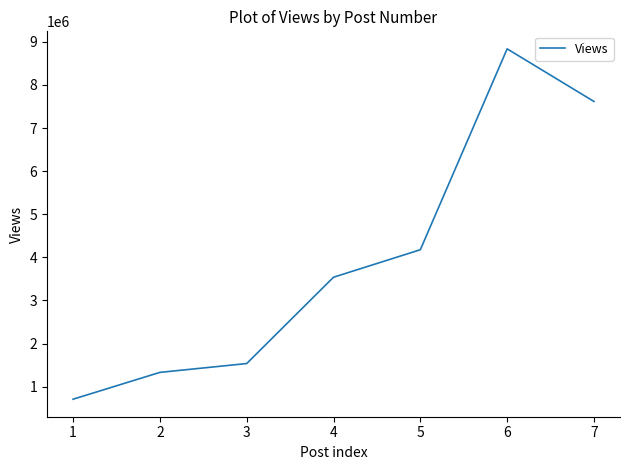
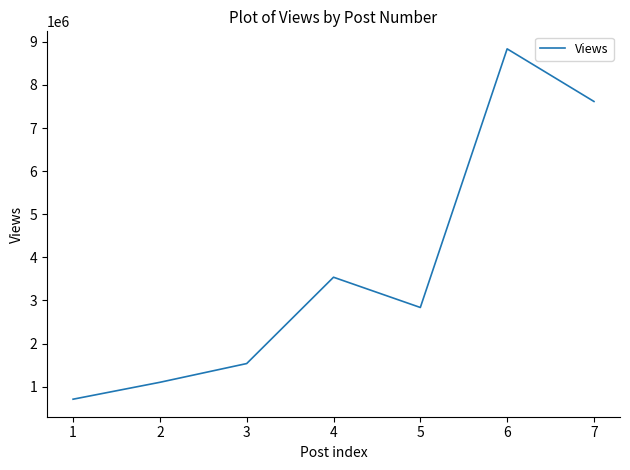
  {
    "1": 700000,
-   "2": 1300000,
+   "2": 1100000,
    "3": 1500000,
    "4": 3500000,
-   "5": 4200000,
+   "5": 2800000,
    "6": 8800000,
    "7": 7600000
  }
